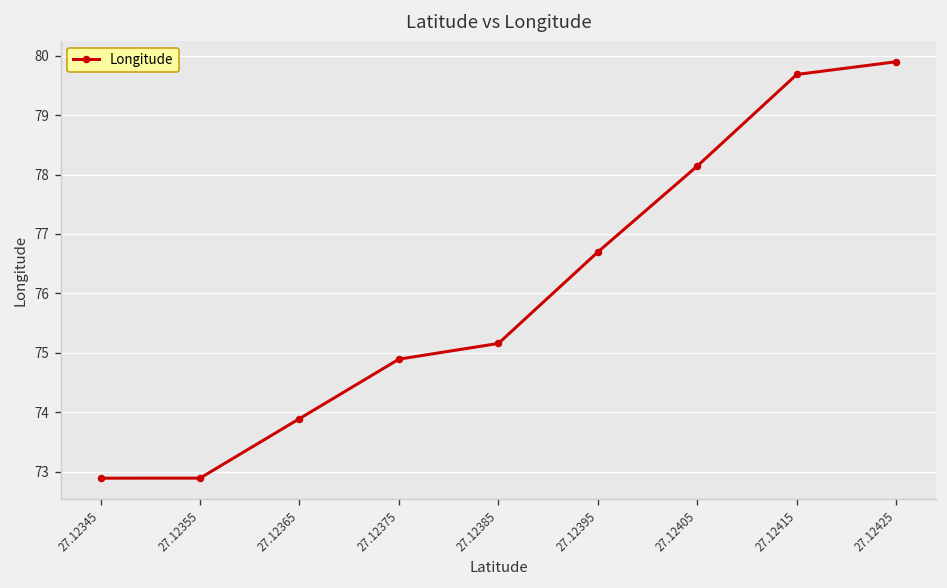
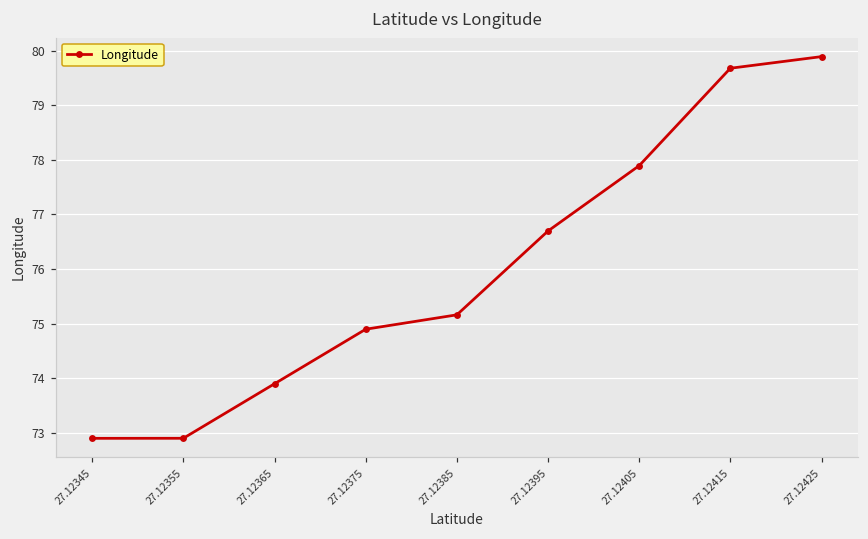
  {
    "27.12345": 72.9,
    "27.12355": 72.9,
    "27.12365": 73.9,
    "27.12375": 74.9,
    "27.12385": 75.2,
    "27.12395": 76.7,
-   "27.12405": 78.1,
+   "27.12405": 77.9,
    "27.12415": 79.7,
    "27.12425": 79.9
  }
